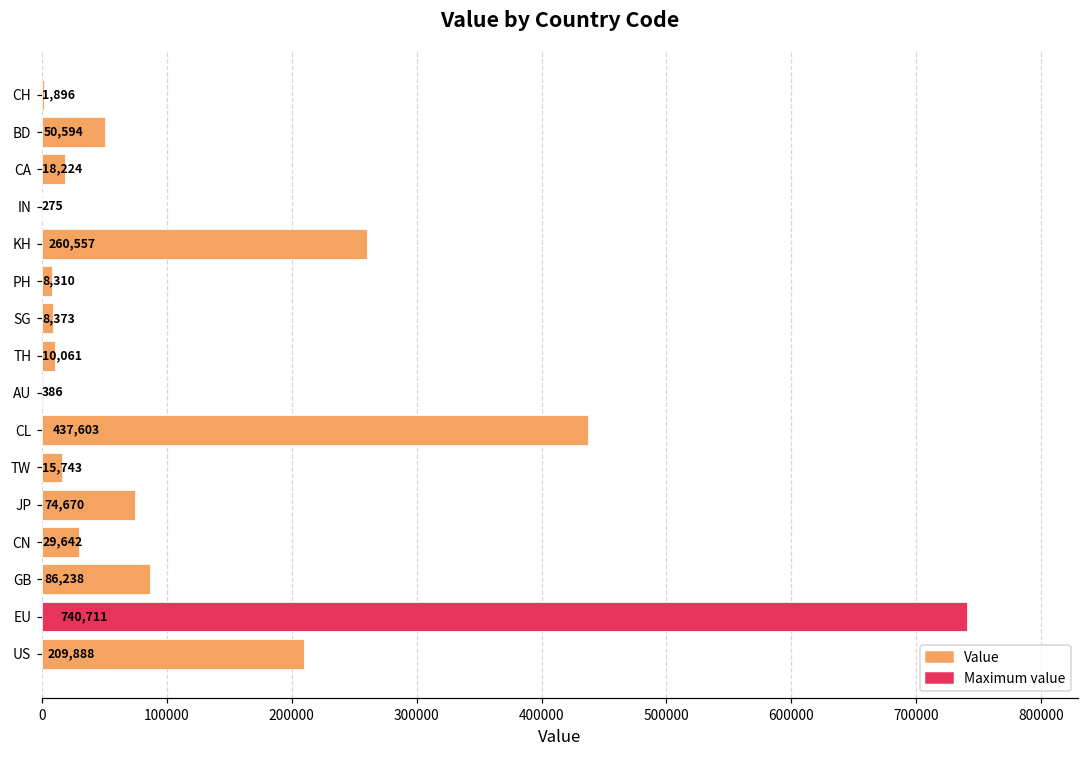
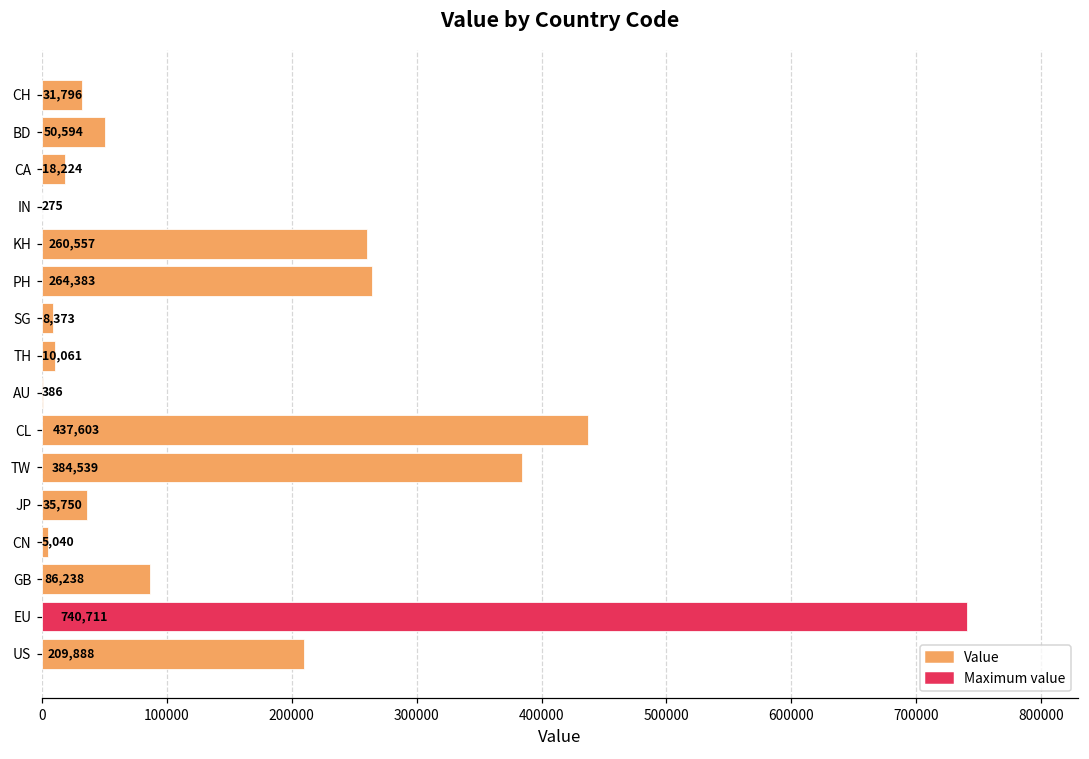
  {
-   "CH": "1,896",
+   "CH": "31,796",
    "BD": "50,594",
    "CA": "18,224",
    "IN": "275",
    "KH": "260,557",
-   "PH": "8,310",
+   "PH": "264,383",
    "SG": "8,373",
    "TH": "10,061",
    "AU": "386",
    "CL": "437,603",
-   "TW": "15,743",
-   "JP": "74,670",
-   "CN": "29,642",
+   "TW": "384,539",
+   "JP": "35,750",
+   "CN": "5,040",
    "GB": "86,238",
    "EU": "740,711",
    "US": "209,888"
  }
